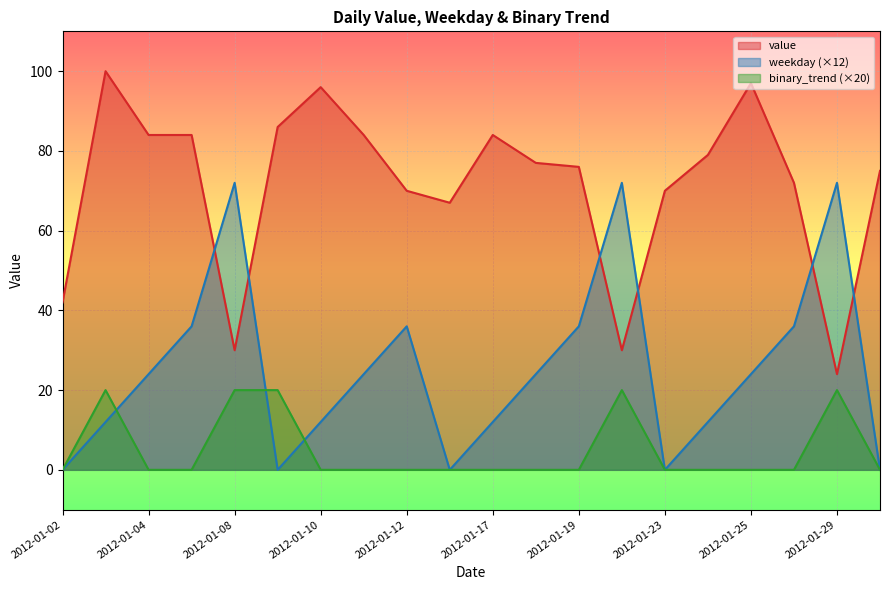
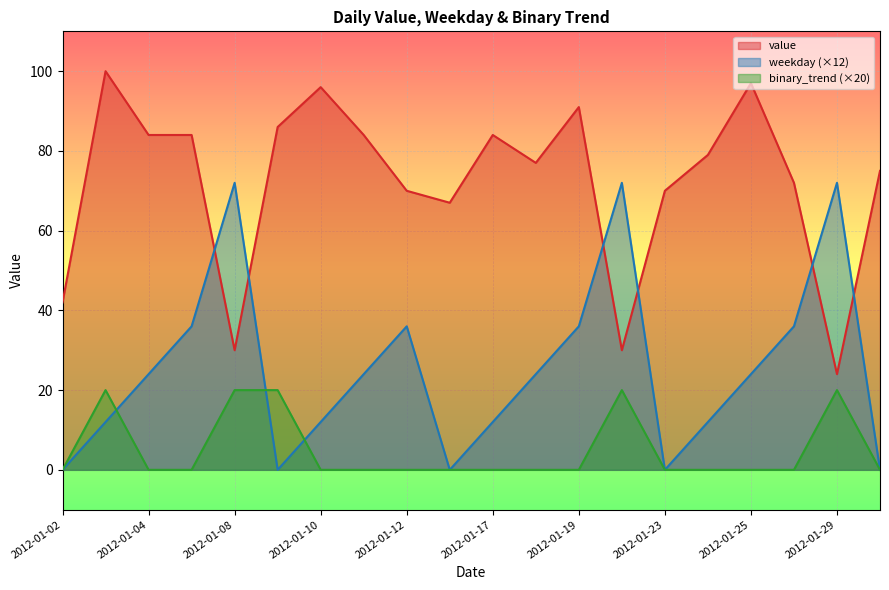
  {
    "value": {
      "2012-01-02": 42,
      "2012-01-04": 84,
      "2012-01-08": 30,
      "2012-01-10": 96,
      "2012-01-12": 70,
      "2012-01-17": 84,
-     "2012-01-19": 76,
+     "2012-01-19": 91,
      "2012-01-23": 70,
      "2012-01-29": 24
    },
    "weekday (×12)": {
      "2012-01-04": 24,
      "2012-01-08": 72,
      "2012-01-10": 12,
      "2012-01-12": 36,
      "2012-01-17": 12,
      "2012-01-19": 36,
      "2012-01-25": 24,
      "2012-01-29": 72
    },
    "binary_trend (×20)": {
      "2012-01-04": 0,
      "2012-01-08": 20,
      "2012-01-10": 0,
      "2012-01-12": 0,
      "2012-01-17": 0,
      "2012-01-19": 0,
      "2012-01-25": 0,
      "2012-01-29": 20
    }
  }
